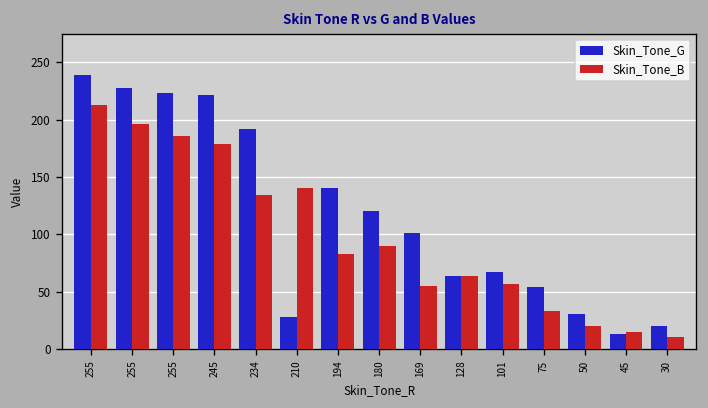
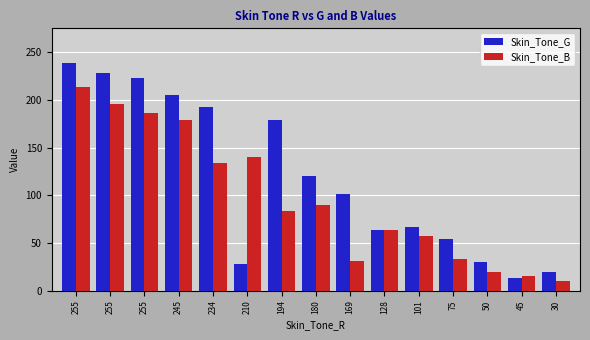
  {
    "Skin_Tone_G": {
-     "245": 220,
+     "245": 210,
      "234": 190,
      "210": 30,
-     "194": 140,
+     "194": 180,
      "180": 120,
      "169": 100,
      "128": 60,
      "101": 70,
      "75": 50,
      "50": 30,
      "45": 10,
      "30": 20
    },
    "Skin_Tone_B": {
      "245": 180,
      "234": 130,
      "210": 140,
      "194": 80,
      "180": 90,
-     "169": 60,
+     "169": 30,
      "128": 60,
      "101": 60,
      "75": 30,
      "50": 20,
      "45": 20,
      "30": 10
    }
  }
